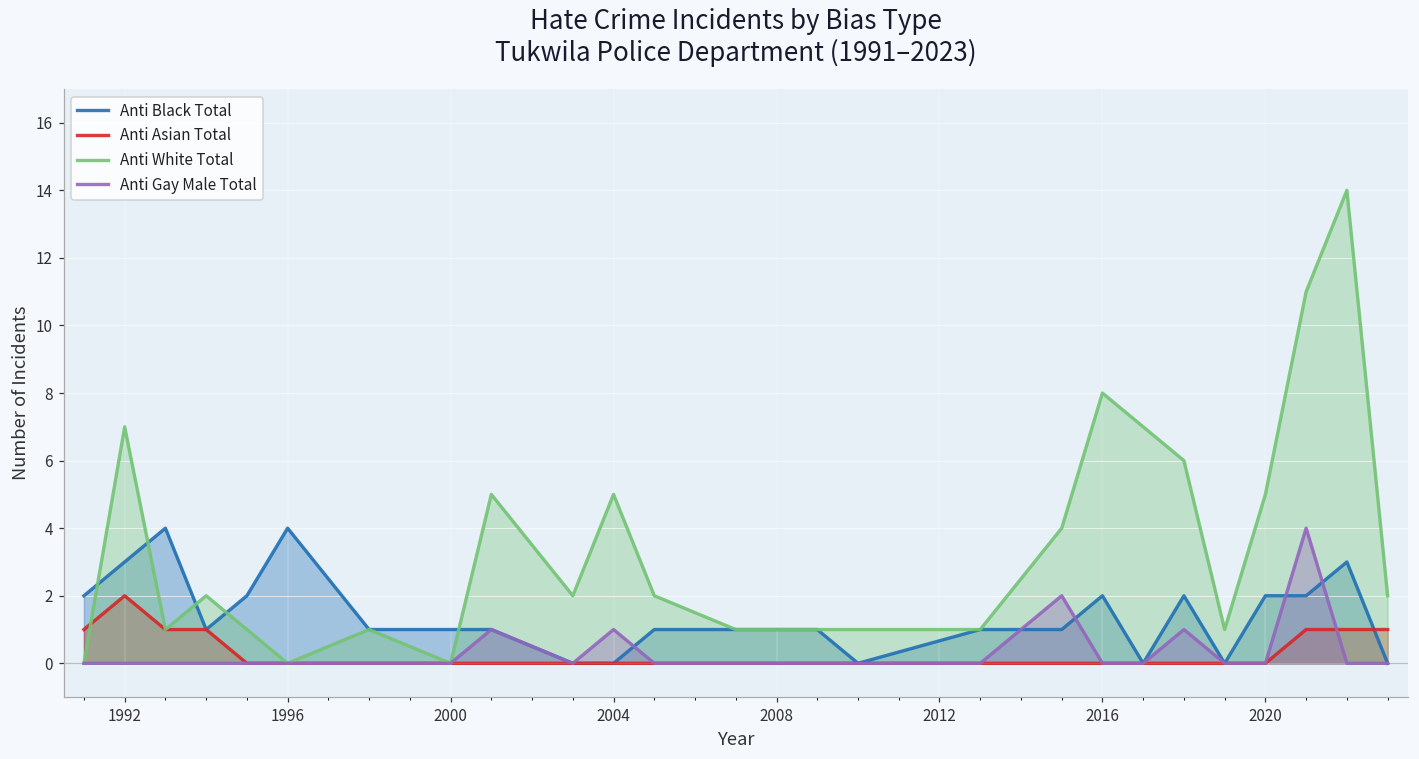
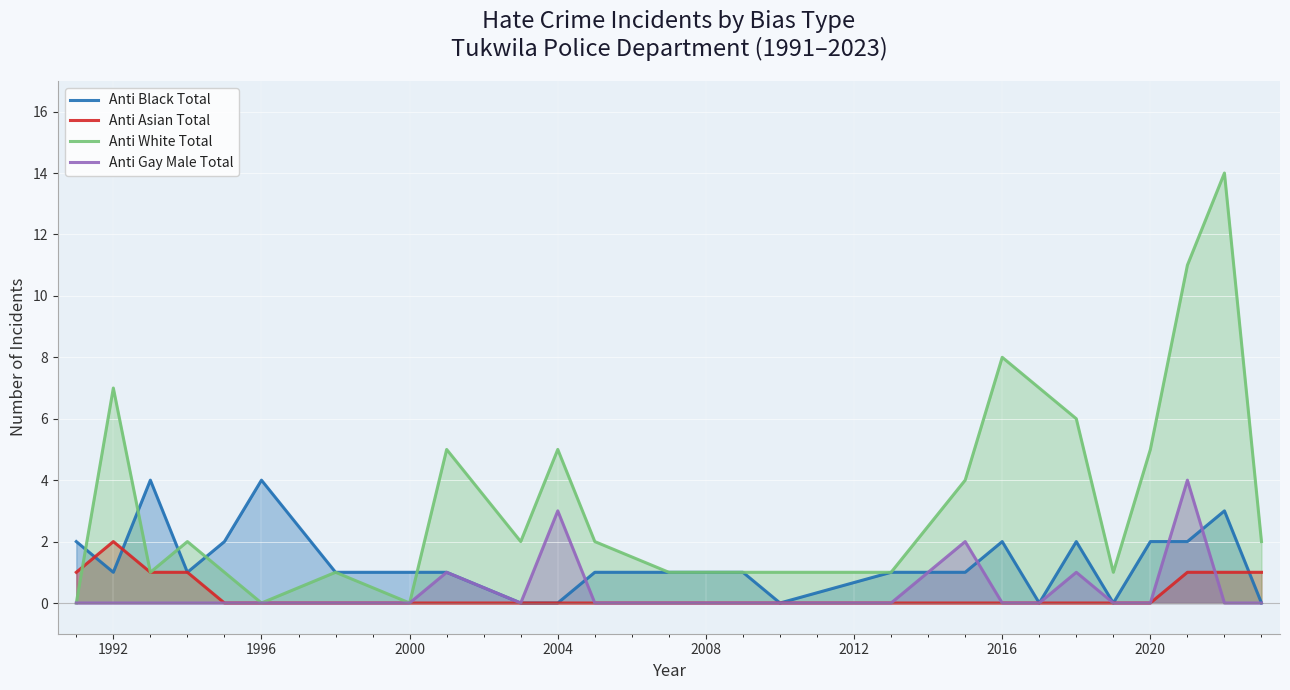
  {
    "Anti Black Total": {
-     "1992": 3,
+     "1992": 1,
      "1996": 4,
      "2000": 1,
      "2016": 2,
      "2020": 2
    },
    "Anti Asian Total": {
      "1992": 2
    },
    "Anti White Total": {
      "1992": 7,
      "2004": 5,
      "2016": 8,
      "2020": 5
    },
    "Anti Gay Male Total": {
      "1992": 0,
-     "2004": 1
+     "2004": 3
    }
  }
